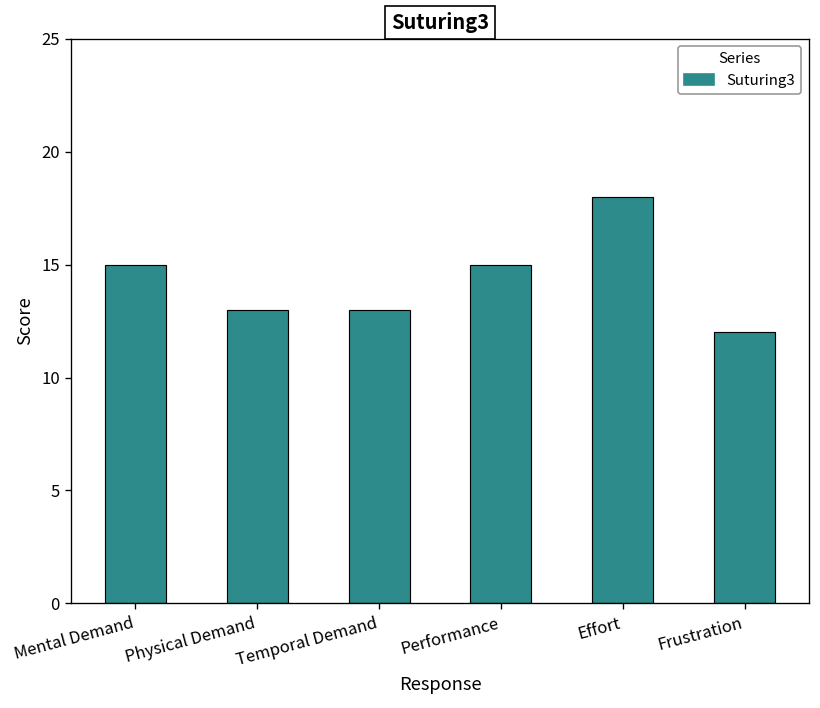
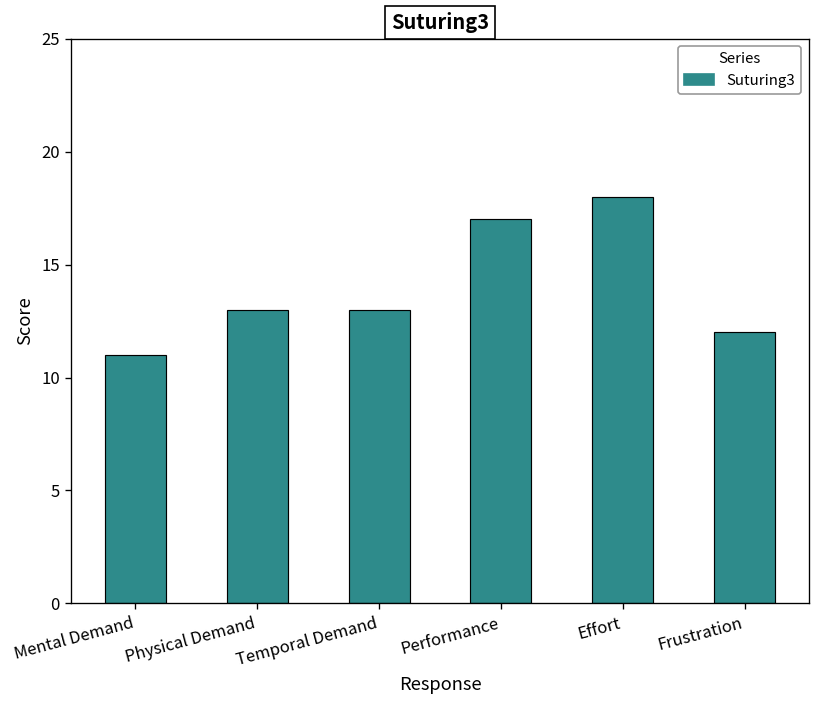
  {
-   "Mental Demand": 15,
+   "Mental Demand": 11,
    "Physical Demand": 13,
    "Temporal Demand": 13,
-   "Performance": 15,
+   "Performance": 17,
    "Effort": 18,
    "Frustration": 12
  }
